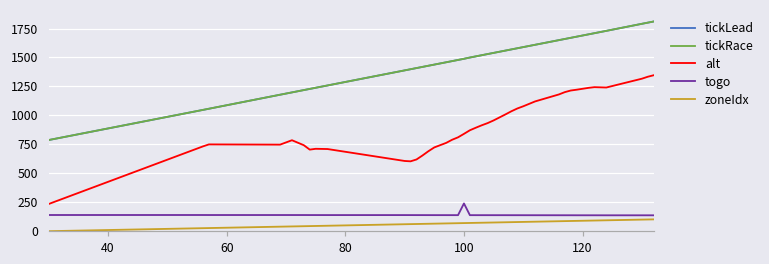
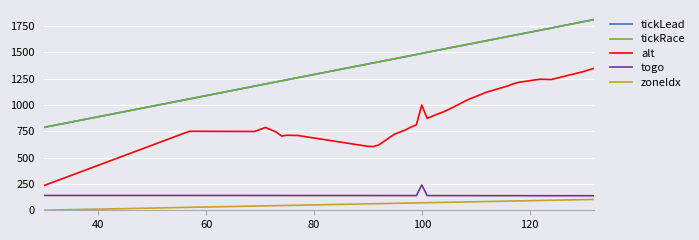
  {
    "tickRace": {
      "100": 1490
    },
    "alt": {
-     "100": 840
+     "100": 1000
    },
    "togo": {
      "100": 240
    },
    "zoneIdx": {
      "100": 70
    }
  }
